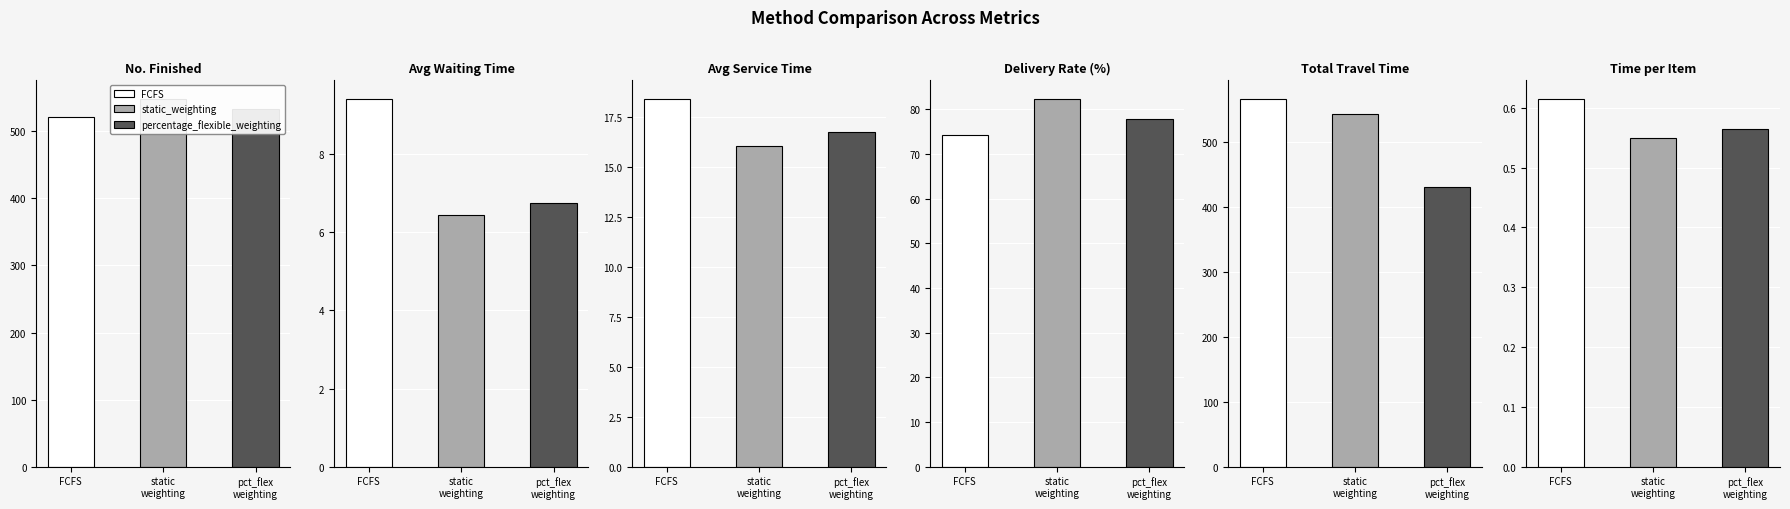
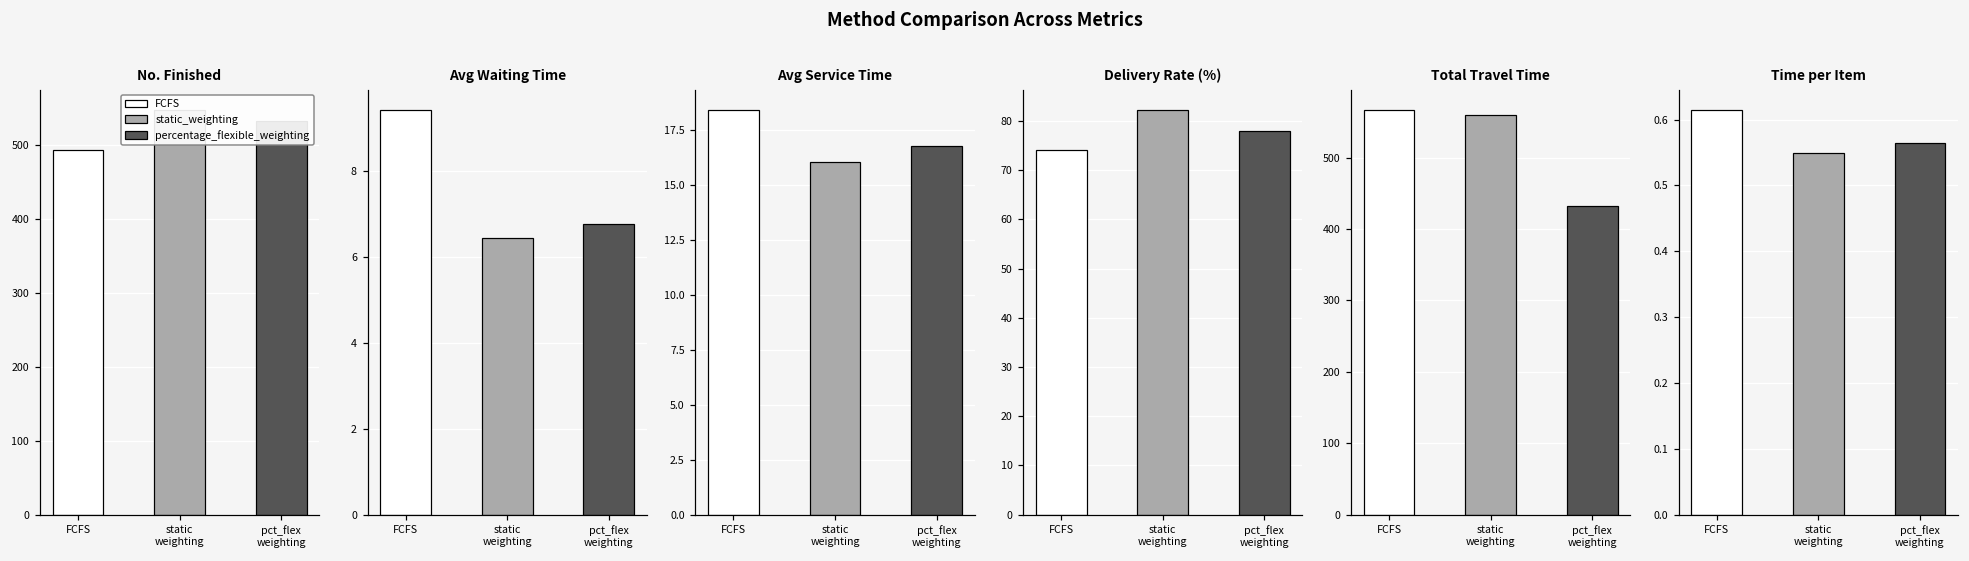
  {
    "No. Finished": {
-     "FCFS": 520
+     "FCFS": 490
    },
    "Avg Waiting Time": {
      "FCFS": 9.4,
      "static weighting": 6.4,
      "pct_flex weighting": 6.8
    },
    "Avg Service Time": {
      "FCFS": 18.4,
      "static weighting": 16.0,
      "pct_flex weighting": 16.8
    },
    "Delivery Rate (%)": {
      "FCFS": 74,
      "static weighting": 82,
      "pct_flex weighting": 78
    },
    "Total Travel Time": {
      "FCFS": 570,
-     "static weighting": 540,
+     "static weighting": 560,
      "pct_flex weighting": 430
    },
    "Time per Item": {
      "FCFS": 0.61,
      "static weighting": 0.55,
      "pct_flex weighting": 0.56
    }
  }
